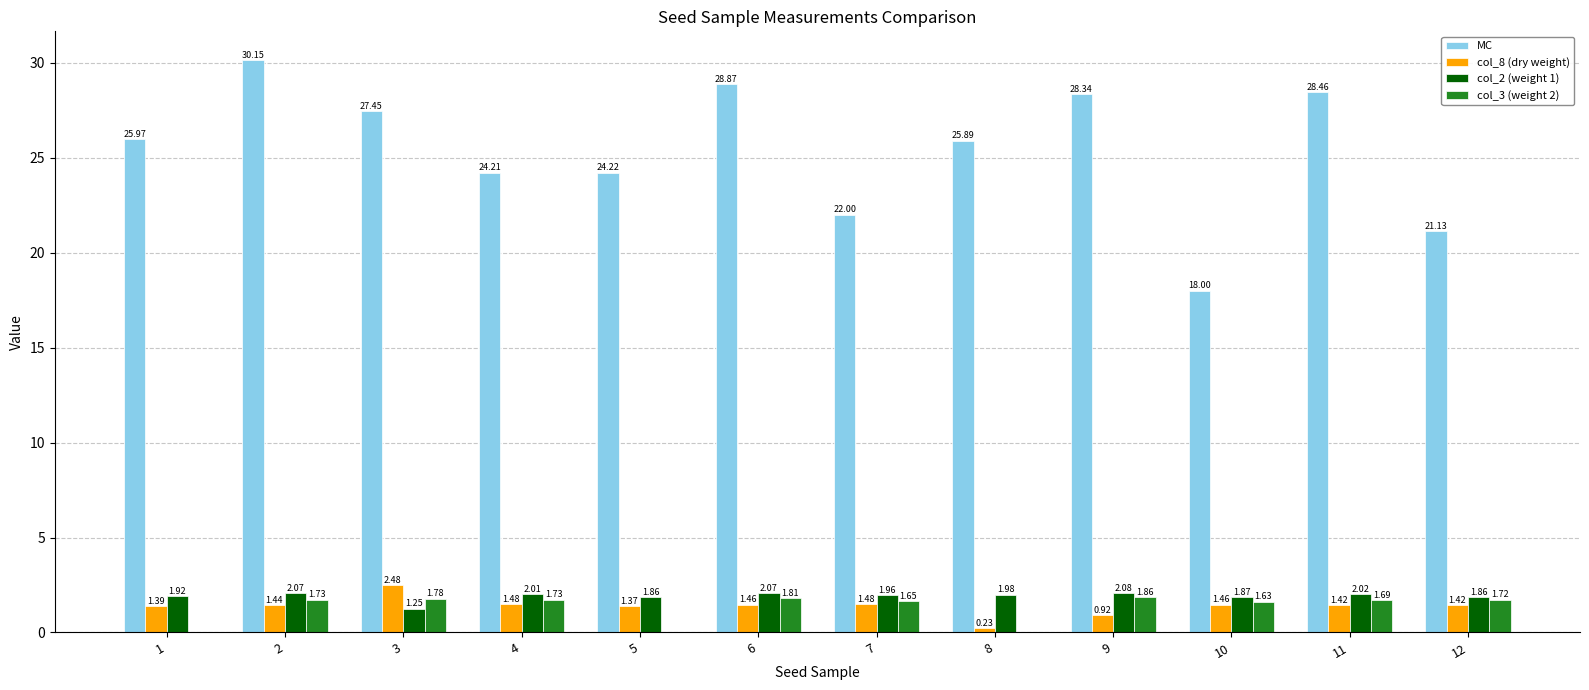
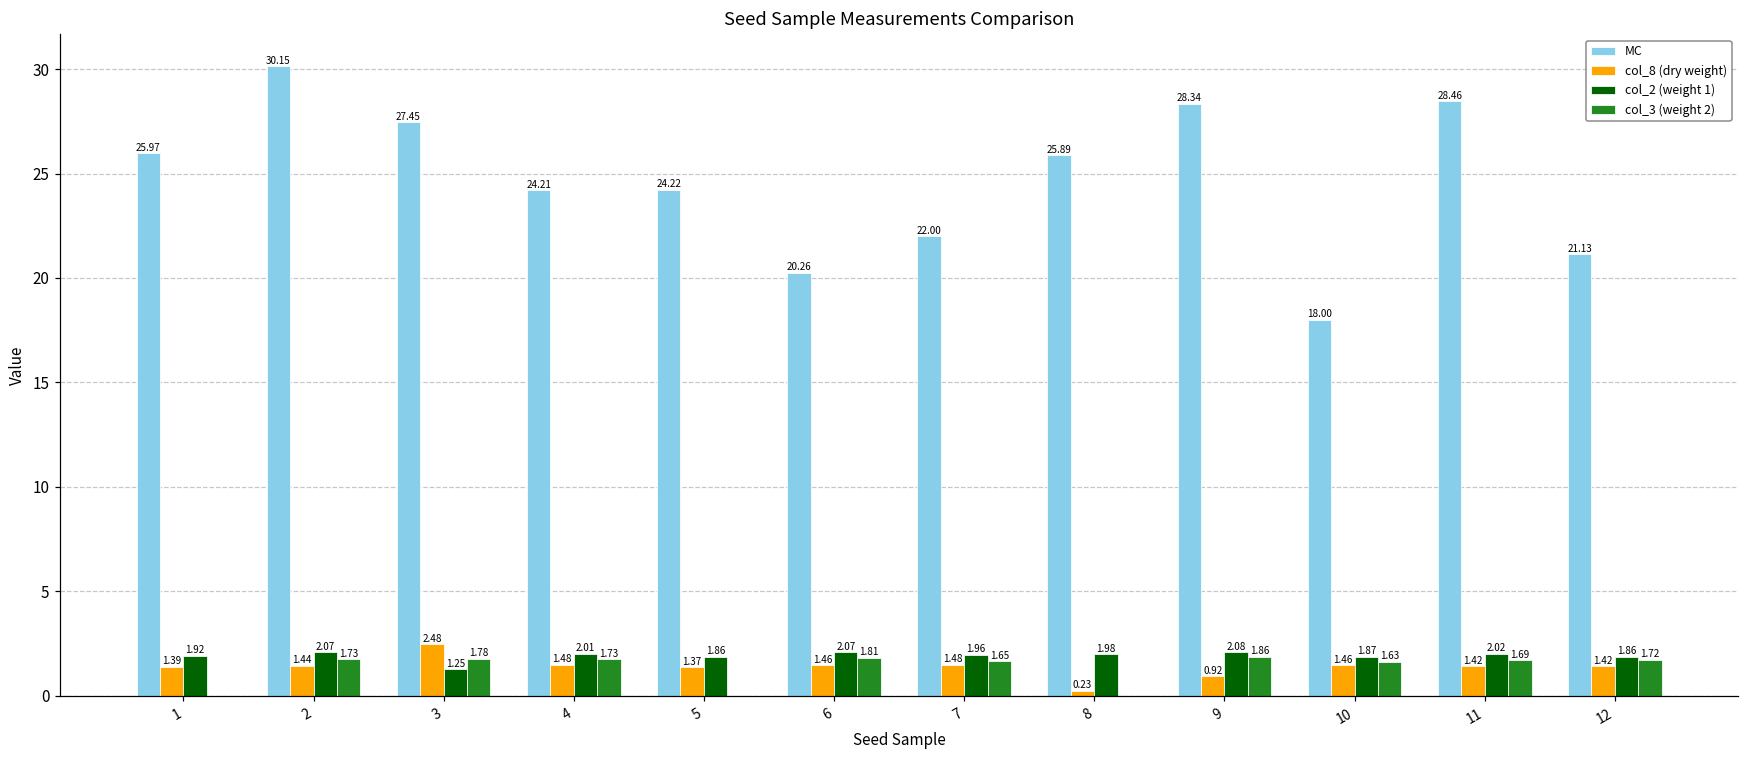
  {
    "MC": {
      "1": 25.97,
      "2": 30.15,
      "3": 27.45,
      "4": 24.21,
      "5": 24.22,
-     "6": 28.87,
+     "6": 20.26,
      "7": 22.00,
      "8": 25.89,
      "9": 28.34,
      "10": 18.00,
      "11": 28.46,
      "12": 21.13
    },
    "col_8 (dry weight)": {
      "1": 1.39,
      "2": 1.44,
      "3": 2.48,
      "4": 1.48,
      "5": 1.37,
      "6": 1.46,
      "7": 1.48,
      "8": 0.23,
      "9": 0.92,
      "10": 1.46,
      "11": 1.42,
      "12": 1.42
    },
    "col_2 (weight 1)": {
      "1": 1.92,
      "2": 2.07,
      "3": 1.25,
      "4": 2.01,
      "5": 1.86,
      "6": 2.07,
      "7": 1.96,
      "8": 1.98,
      "9": 2.08,
      "10": 1.87,
      "11": 2.02,
      "12": 1.86
    },
    "col_3 (weight 2)": {
      "2": 1.73,
      "3": 1.78,
      "4": 1.73,
      "6": 1.81,
      "7": 1.65,
      "9": 1.86,
      "10": 1.63,
      "11": 1.69,
      "12": 1.72
    }
  }
